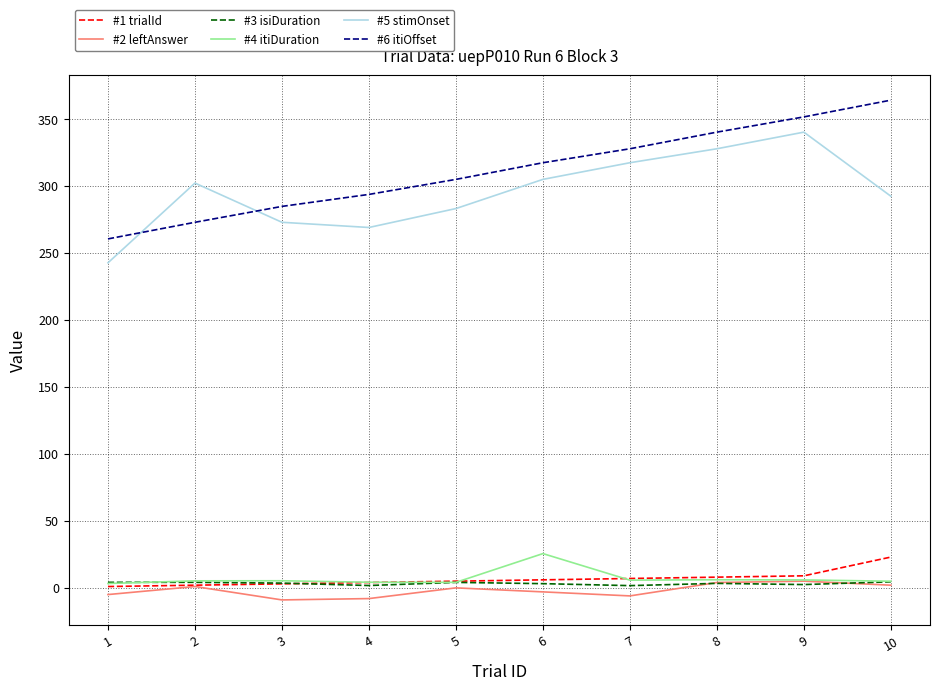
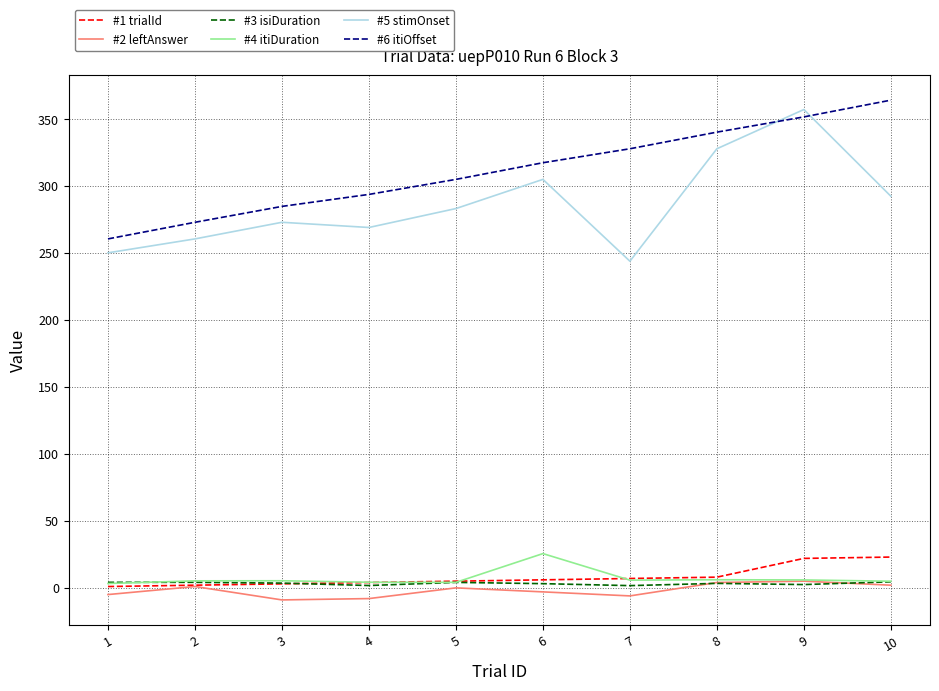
  {
    "#1 trialId": {
      "1": 1,
      "6": 6,
      "8": 8,
-     "9": 9,
+     "9": 22,
      "10": 23
    },
    "#2 leftAnswer": {
      "1": -5,
      "3": -9,
      "4": -8,
      "5": 0,
      "6": -3,
      "7": -6,
      "10": 2
    },
    "#3 isiDuration": {
      "4": 2,
      "6": 3,
      "7": 2,
      "9": 2
    },
    "#4 itiDuration": {
      "6": 26,
      "8": 6
    },
    "#5 stimOnset": {
-     "1": 243,
-     "2": 302,
+     "1": 250,
+     "2": 261,
      "3": 273,
      "4": 269,
      "5": 283,
      "6": 305,
-     "7": 317,
+     "7": 244,
      "8": 328,
-     "9": 340,
+     "9": 357,
      "10": 292
    },
    "#6 itiOffset": {
      "1": 261,
      "2": 273,
      "3": 285,
      "4": 294,
      "5": 305,
      "6": 317,
      "7": 328,
      "8": 340,
      "9": 352,
      "10": 364
    }
  }
